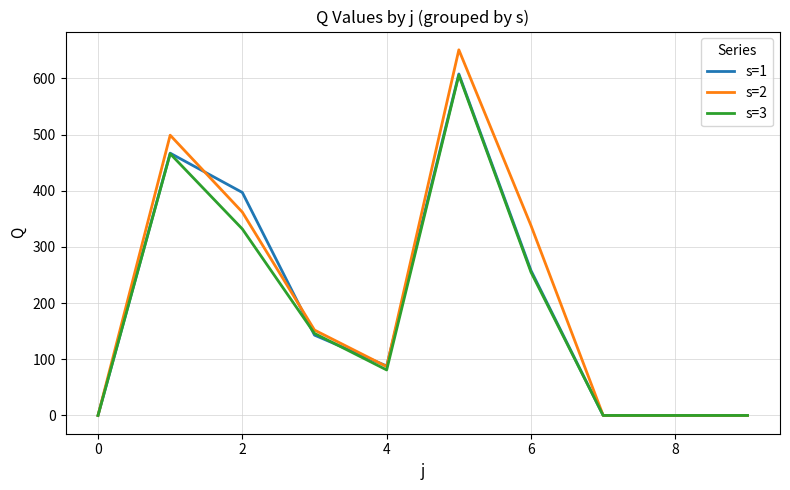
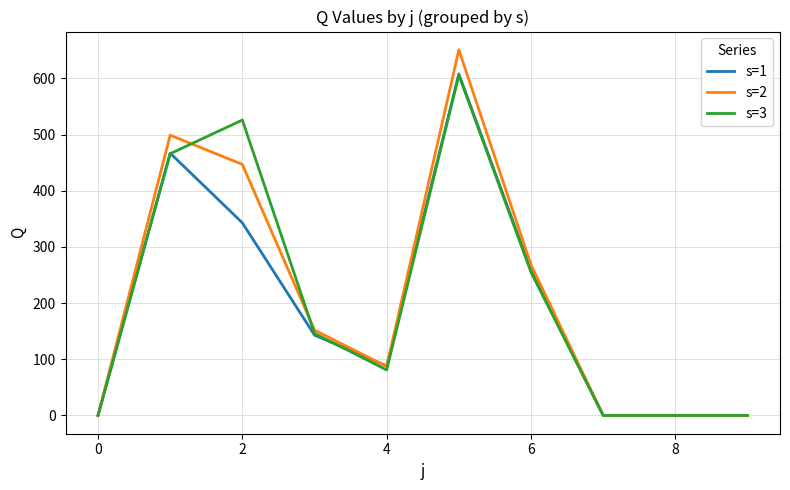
  {
    "s=1": {
-     "2": 400
+     "2": 340
    },
    "s=2": {
-     "2": 360,
-     "6": 340
+     "2": 450,
+     "6": 270
    },
    "s=3": {
-     "2": 330,
+     "2": 530,
      "4": 80
    }
  }
